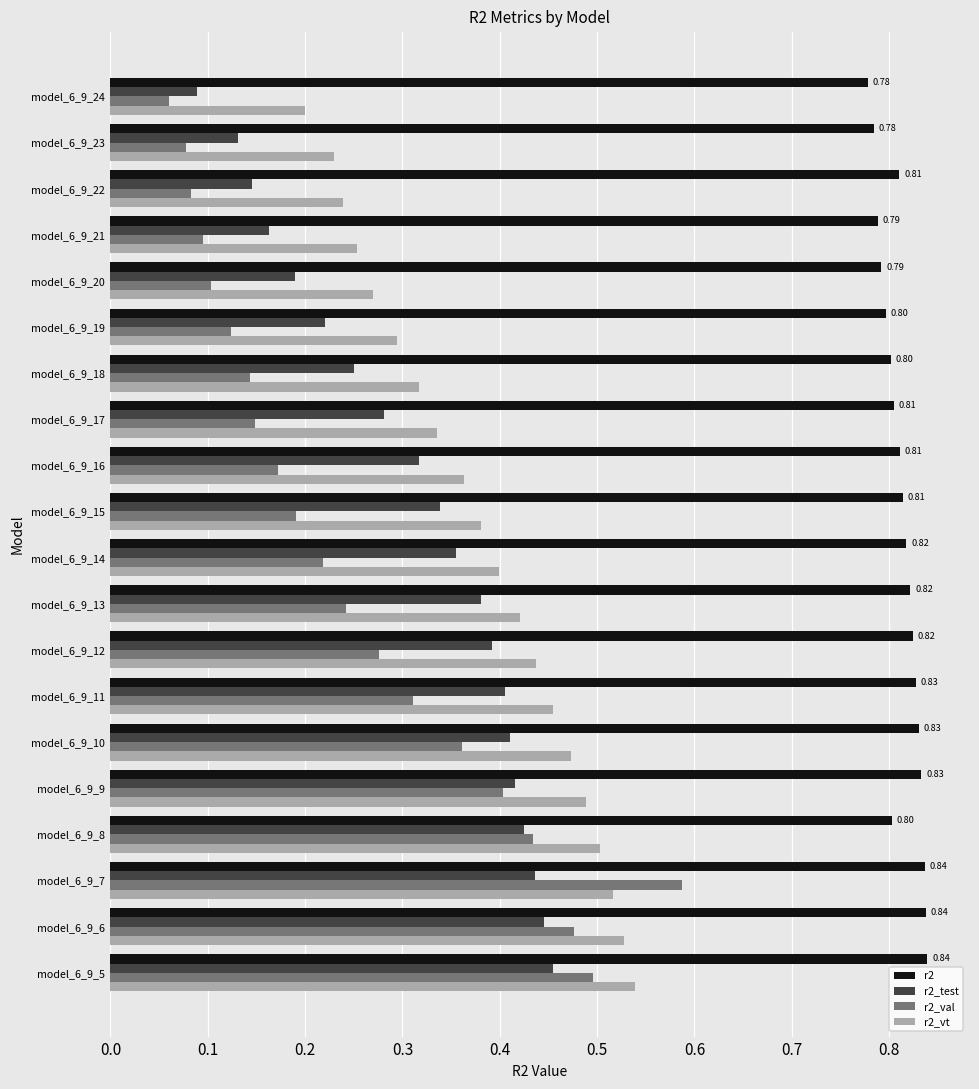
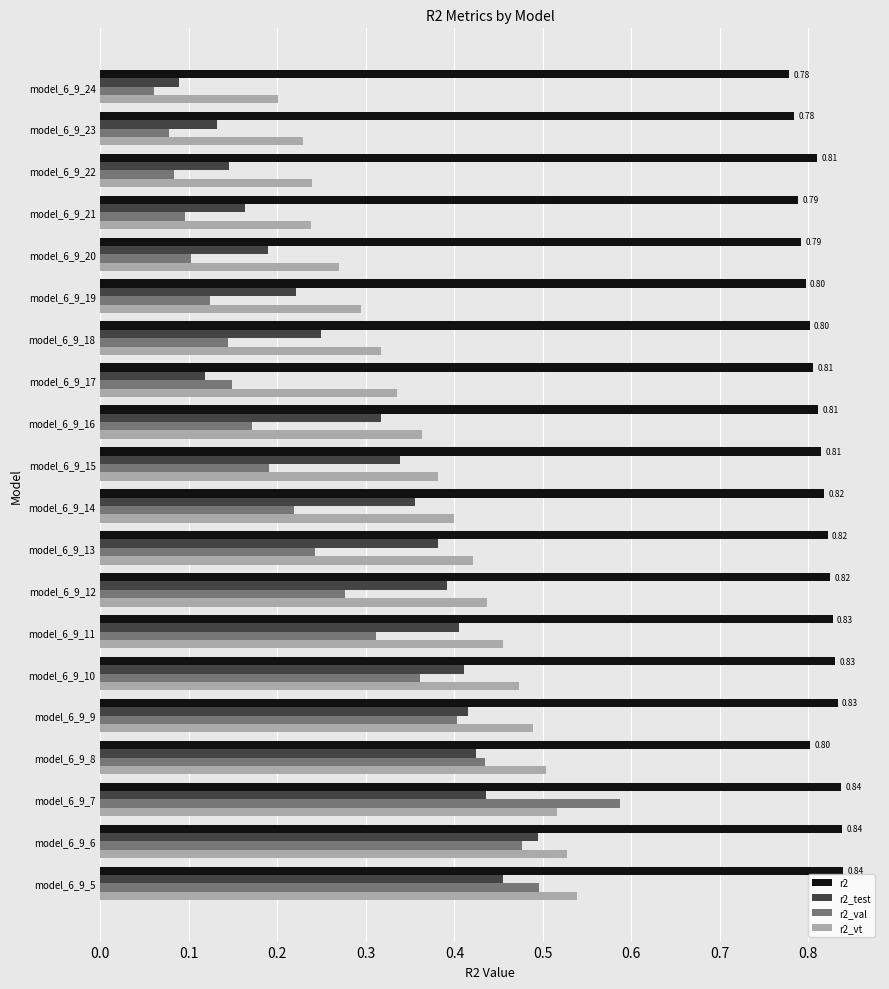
  {
    "r2": {
      "model_6_9_24": 0.78,
      "model_6_9_23": 0.78,
      "model_6_9_22": 0.81,
      "model_6_9_21": 0.79,
      "model_6_9_20": 0.79,
      "model_6_9_19": 0.80,
      "model_6_9_18": 0.80,
      "model_6_9_17": 0.81,
      "model_6_9_16": 0.81,
      "model_6_9_15": 0.81,
      "model_6_9_14": 0.82,
      "model_6_9_13": 0.82,
      "model_6_9_12": 0.82,
      "model_6_9_11": 0.83,
      "model_6_9_10": 0.83,
      "model_6_9_9": 0.83,
      "model_6_9_8": 0.80,
      "model_6_9_7": 0.84,
      "model_6_9_6": 0.84
    },
    "r2_test": {
      "model_6_9_24": 0.09,
      "model_6_9_23": 0.13,
      "model_6_9_22": 0.15,
      "model_6_9_21": 0.16,
      "model_6_9_20": 0.19,
      "model_6_9_19": 0.22,
      "model_6_9_18": 0.25,
-     "model_6_9_17": 0.28,
+     "model_6_9_17": 0.12,
      "model_6_9_16": 0.32,
      "model_6_9_15": 0.34,
      "model_6_9_14": 0.36,
      "model_6_9_13": 0.38,
      "model_6_9_12": 0.39,
      "model_6_9_11": 0.40,
      "model_6_9_10": 0.41,
      "model_6_9_9": 0.42,
      "model_6_9_8": 0.42,
      "model_6_9_7": 0.44,
-     "model_6_9_6": 0.44,
+     "model_6_9_6": 0.49,
      "model_6_9_5": 0.46
    },
    "r2_val": {
      "model_6_9_24": 0.06,
      "model_6_9_23": 0.08,
      "model_6_9_22": 0.08,
      "model_6_9_21": 0.10,
      "model_6_9_20": 0.10,
      "model_6_9_19": 0.12,
      "model_6_9_18": 0.14,
      "model_6_9_17": 0.15,
      "model_6_9_16": 0.17,
      "model_6_9_15": 0.19,
      "model_6_9_14": 0.22,
      "model_6_9_13": 0.24,
      "model_6_9_12": 0.28,
      "model_6_9_11": 0.31,
      "model_6_9_10": 0.36,
      "model_6_9_9": 0.40,
      "model_6_9_8": 0.43,
      "model_6_9_7": 0.59,
      "model_6_9_6": 0.48,
      "model_6_9_5": 0.50
    },
    "r2_vt": {
      "model_6_9_24": 0.20,
      "model_6_9_23": 0.23,
      "model_6_9_22": 0.24,
-     "model_6_9_21": 0.25,
+     "model_6_9_21": 0.24,
      "model_6_9_20": 0.27,
      "model_6_9_19": 0.29,
      "model_6_9_18": 0.32,
      "model_6_9_17": 0.34,
      "model_6_9_16": 0.36,
      "model_6_9_15": 0.38,
      "model_6_9_14": 0.40,
      "model_6_9_13": 0.42,
      "model_6_9_12": 0.44,
      "model_6_9_11": 0.46,
      "model_6_9_10": 0.47,
      "model_6_9_9": 0.49,
      "model_6_9_8": 0.50,
      "model_6_9_7": 0.52,
      "model_6_9_6": 0.53,
      "model_6_9_5": 0.54
    }
  }
